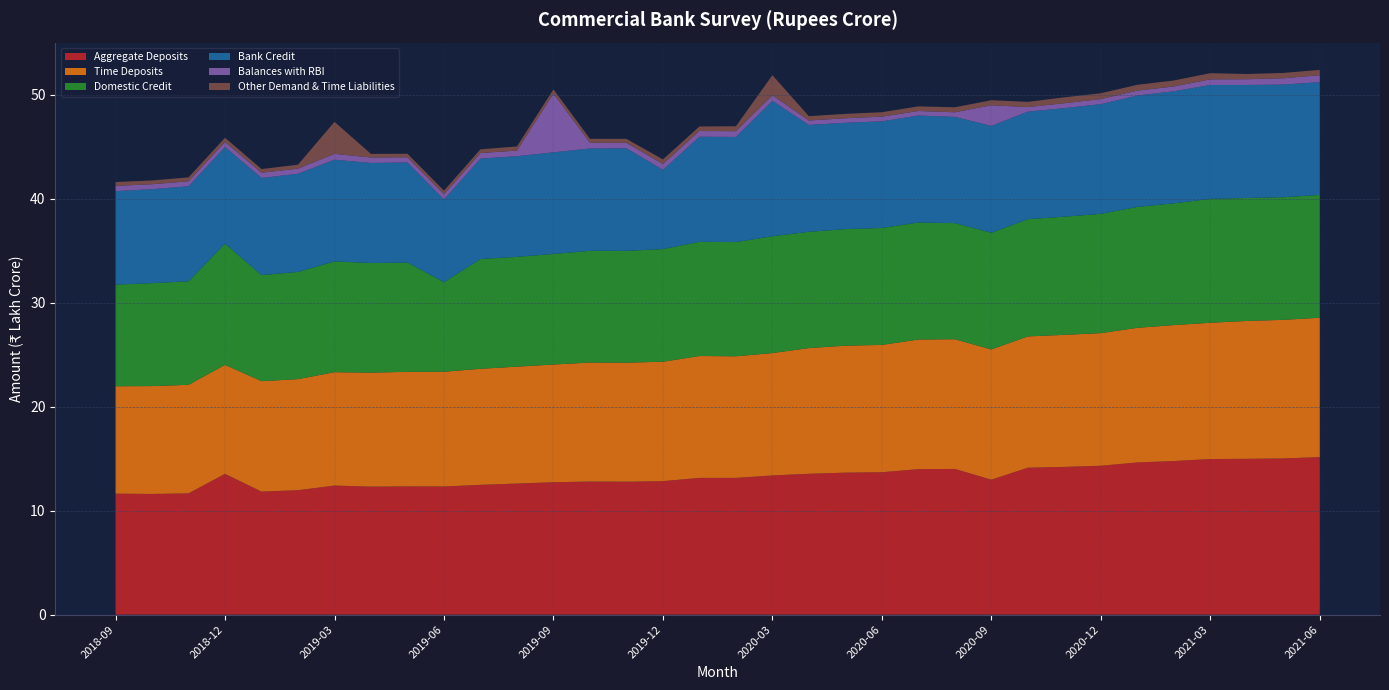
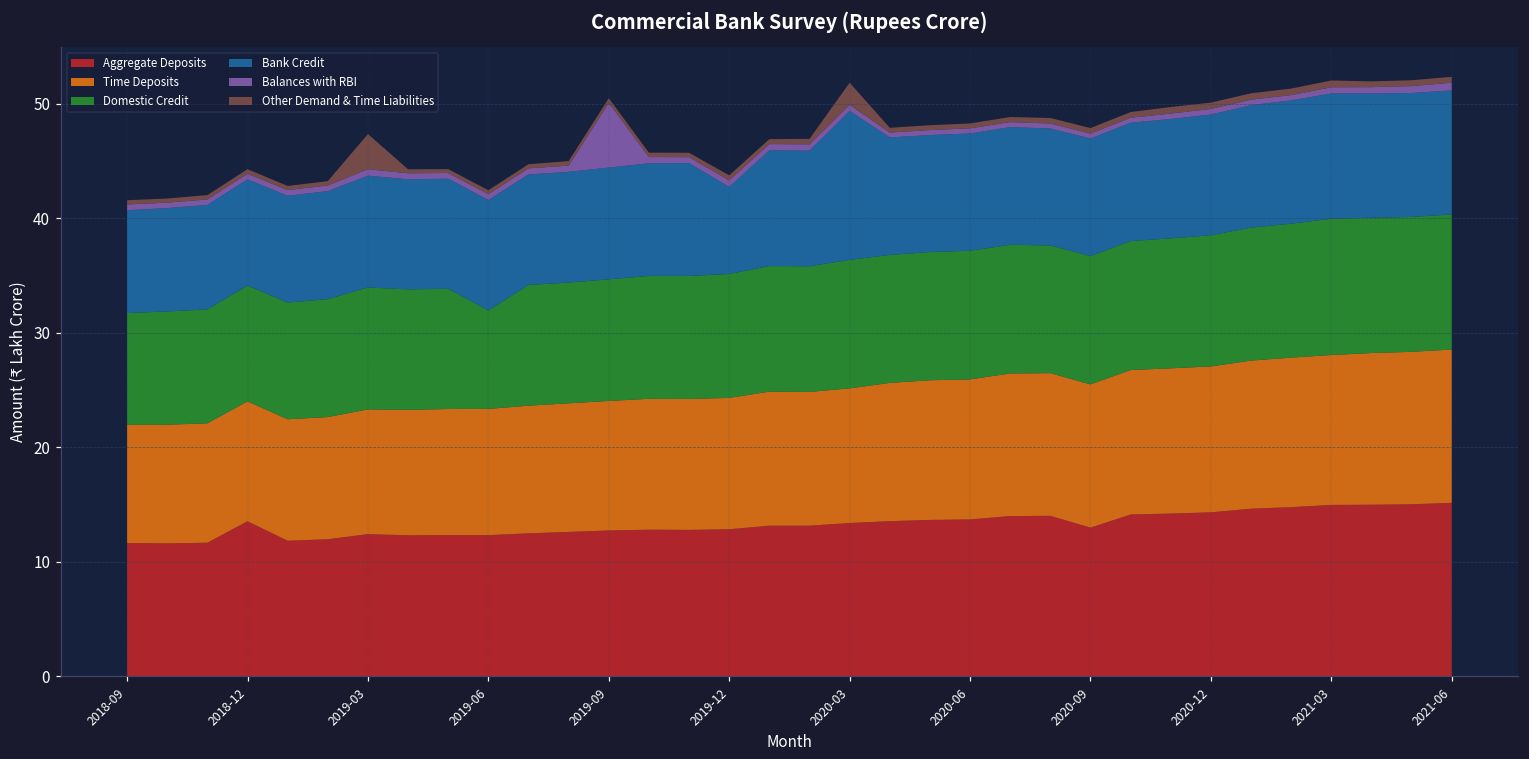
  {
    "Aggregate Deposits": {
      "2018-09": 11.6,
      "2018-12": 13.5,
      "2019-03": 12.4,
      "2019-06": 12.3,
      "2019-09": 12.7,
      "2019-12": 12.8,
      "2020-03": 13.4,
      "2020-06": 13.7,
      "2020-09": 13.0,
      "2020-12": 14.3,
      "2021-03": 15.0,
      "2021-06": 15.1
    },
    "Time Deposits": {
      "2018-09": 10.3,
      "2018-12": 10.5,
      "2019-03": 10.9,
      "2019-06": 11.0,
      "2019-09": 11.3,
      "2019-12": 11.5,
      "2020-03": 11.8,
      "2020-06": 12.2,
      "2020-09": 12.5,
      "2020-12": 12.8,
      "2021-03": 13.1,
      "2021-06": 13.4
    },
    "Domestic Credit": {
      "2018-09": 9.8,
-     "2018-12": 11.7,
+     "2018-12": 10.1,
      "2019-03": 10.7,
      "2019-06": 8.6,
      "2019-09": 10.6,
      "2019-12": 10.8,
      "2020-03": 11.2,
      "2020-06": 11.2,
      "2020-09": 11.2,
      "2020-12": 11.5,
      "2021-03": 11.9,
      "2021-06": 11.8
    },
    "Bank Credit": {
      "2018-09": 9.0,
      "2018-12": 9.3,
      "2019-03": 9.8,
-     "2019-06": 7.9,
+     "2019-06": 9.6,
      "2019-09": 9.8,
      "2019-12": 7.6,
      "2020-03": 13.0,
      "2020-06": 10.2,
      "2020-09": 10.3,
      "2020-12": 10.5,
      "2021-03": 10.9,
      "2021-06": 10.8
    },
    "Balances with RBI": {
      "2018-09": 0.5,
      "2018-12": 0.5,
      "2019-03": 0.6,
      "2019-06": 0.5,
      "2019-09": 5.6,
      "2019-12": 0.6,
      "2020-03": 0.5,
      "2020-06": 0.5,
-     "2020-09": 2.0,
+     "2020-09": 0.4,
      "2020-12": 0.5,
      "2021-03": 0.5,
      "2021-06": 0.7
    },
    "Other Demand & Time Liabilities": {
      "2018-09": 0.4,
      "2018-12": 0.4,
      "2019-03": 3.1,
      "2019-06": 0.3,
      "2019-09": 0.4,
      "2019-12": 0.4,
      "2020-03": 1.9,
      "2020-06": 0.4,
      "2020-09": 0.5,
      "2020-12": 0.6,
      "2021-03": 0.6,
      "2021-06": 0.5
    }
  }
